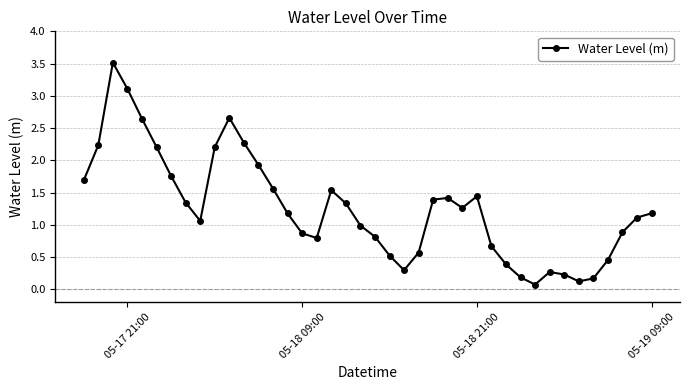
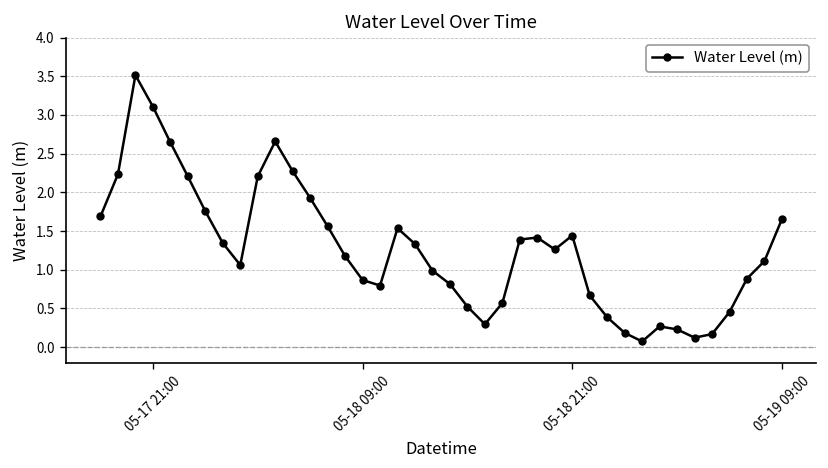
  {
    "05-17 21:00": 3.1,
    "05-18 09:00": 0.9,
    "05-18 21:00": 1.4,
-   "05-19 09:00": 1.2
+   "05-19 09:00": 1.7
  }
